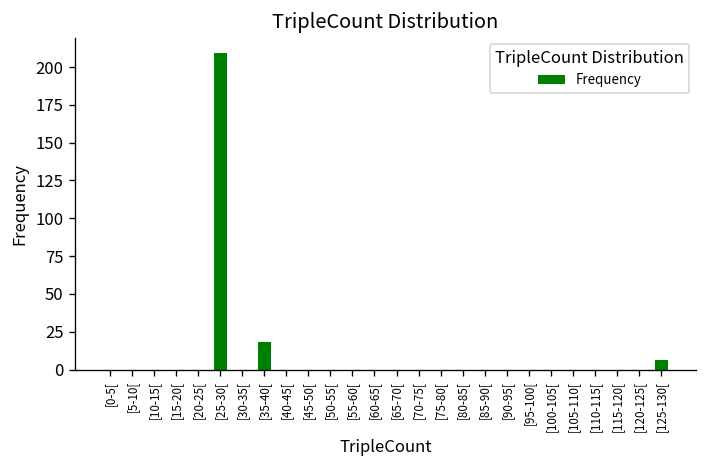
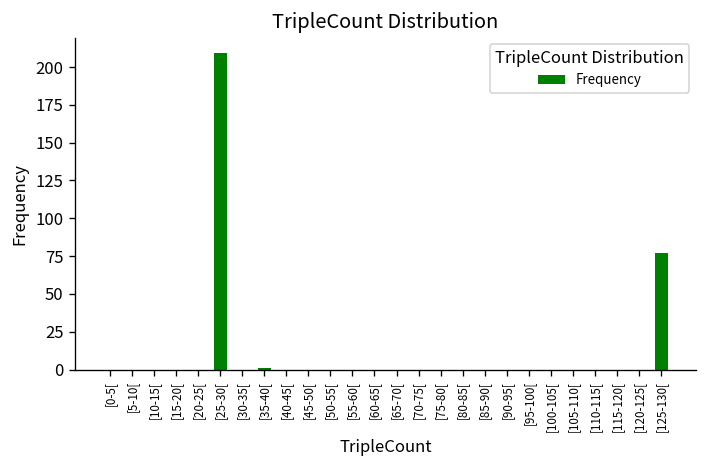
  {
    "[0-5[": 0,
    "[5-10[": 0,
    "[10-15[": 0,
    "[15-20[": 0,
    "[20-25[": 0,
    "[25-30[": 209,
    "[30-35[": 0,
-   "[35-40[": 18,
+   "[35-40[": 1,
    "[40-45[": 0,
    "[45-50[": 0,
    "[50-55[": 0,
    "[55-60[": 0,
    "[60-65[": 0,
    "[65-70[": 0,
    "[70-75[": 0,
    "[75-80[": 0,
    "[80-85[": 0,
    "[85-90[": 0,
    "[90-95[": 0,
    "[95-100[": 0,
    "[100-105[": 0,
    "[105-110[": 0,
    "[110-115[": 0,
    "[115-120[": 0,
    "[120-125[": 0,
-   "[125-130[": 6
+   "[125-130[": 77
  }
